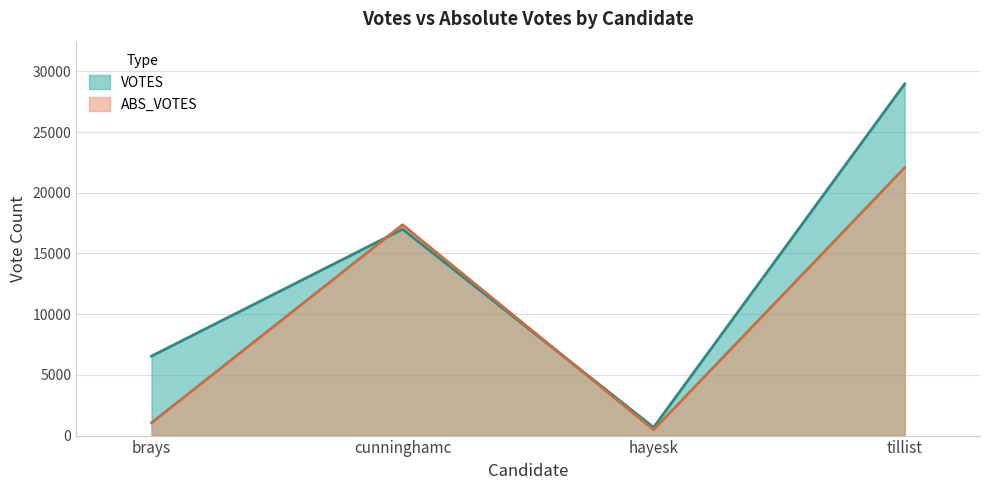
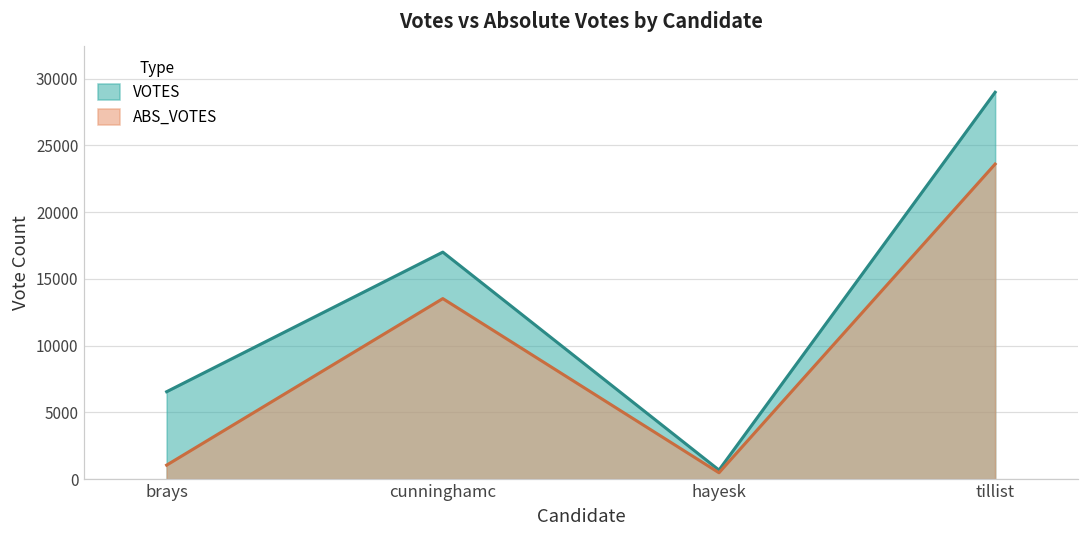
  {
    "VOTES": {
      "brays": 6500,
      "cunninghamc": 17000,
      "tillist": 29000
    },
    "ABS_VOTES": {
      "brays": 1000,
-     "cunninghamc": 17400,
-     "tillist": 22100
+     "cunninghamc": 13500,
+     "tillist": 23600
    }
  }
